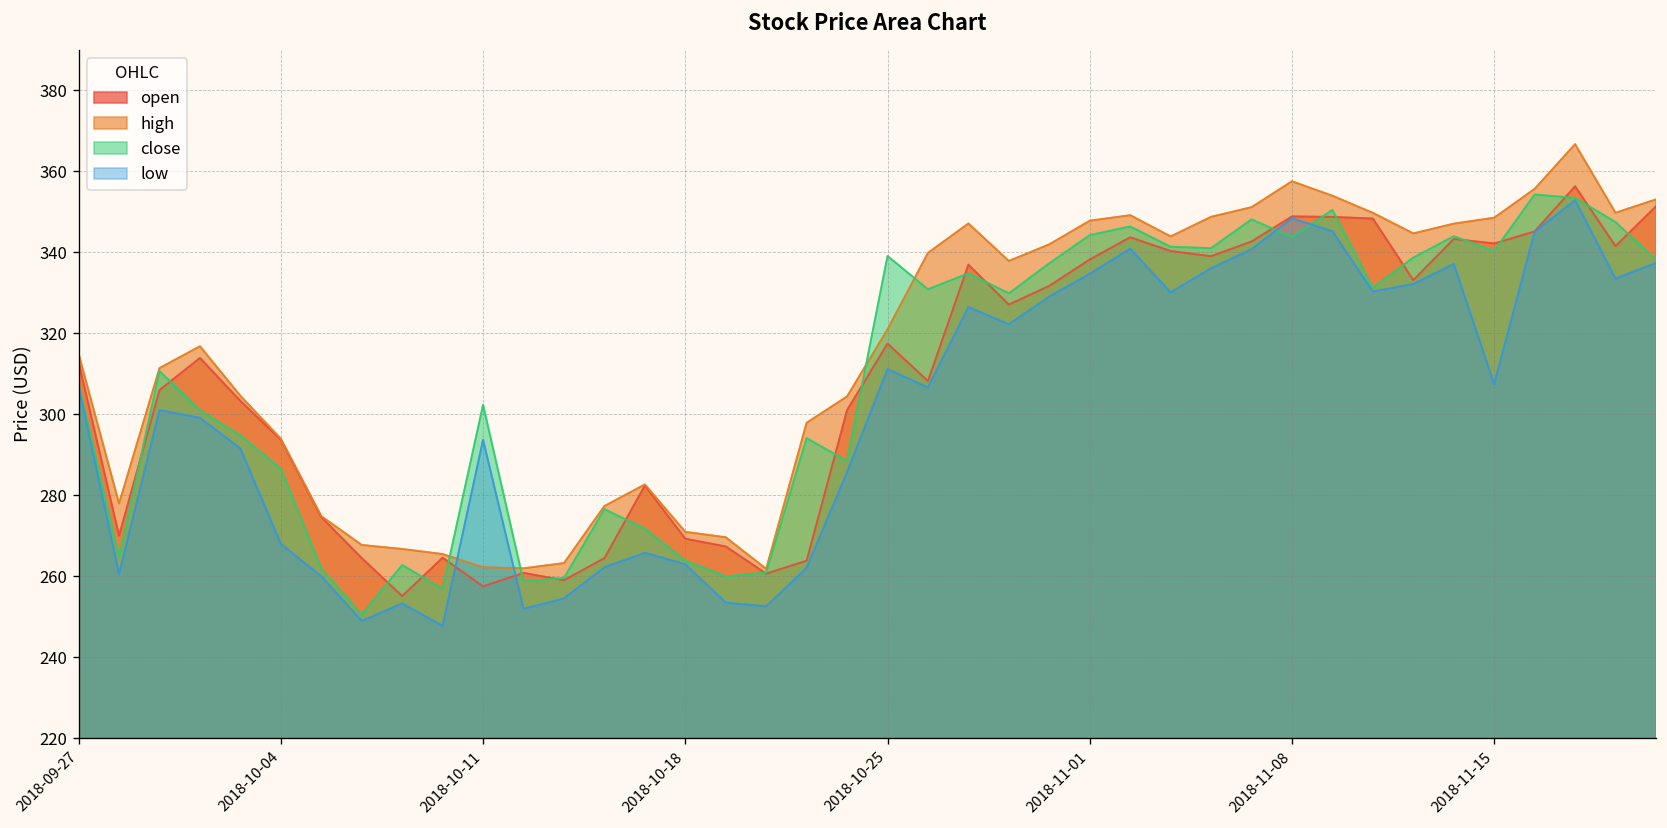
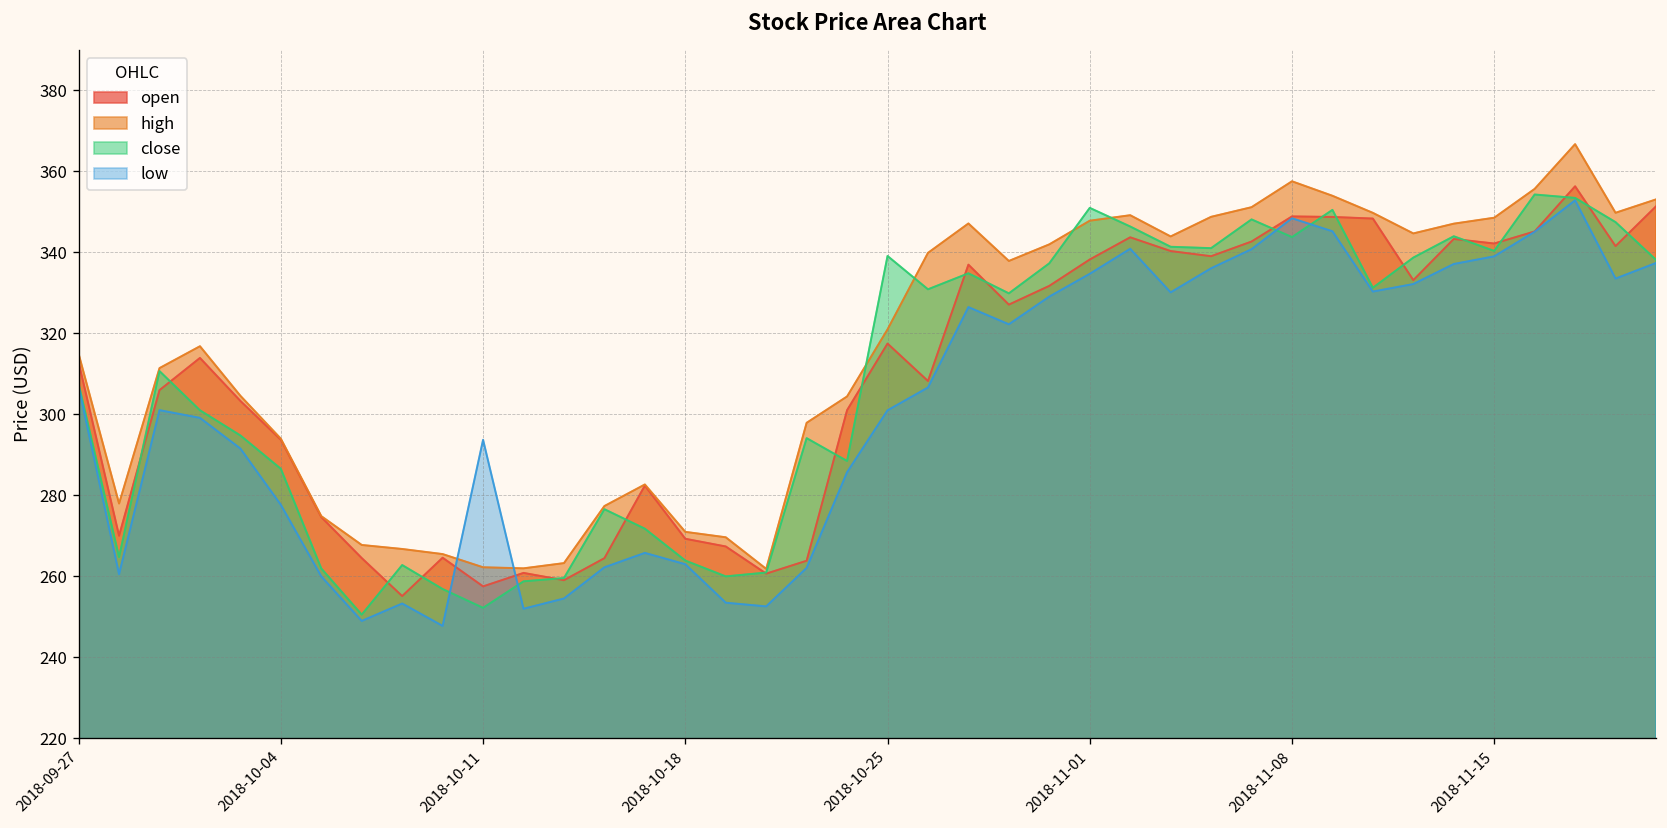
  {
    "close": {
      "2018-10-04": 287,
-     "2018-10-11": 302,
+     "2018-10-11": 252,
      "2018-10-18": 264,
      "2018-10-25": 339,
-     "2018-11-01": 344,
+     "2018-11-01": 351,
      "2018-11-08": 344,
      "2018-11-15": 340
    },
    "low": {
-     "2018-10-04": 268,
+     "2018-10-04": 278,
      "2018-10-11": 294,
      "2018-10-18": 263,
-     "2018-10-25": 311,
+     "2018-10-25": 301,
      "2018-11-01": 335,
-     "2018-11-15": 307
+     "2018-11-15": 339
    }
  }
